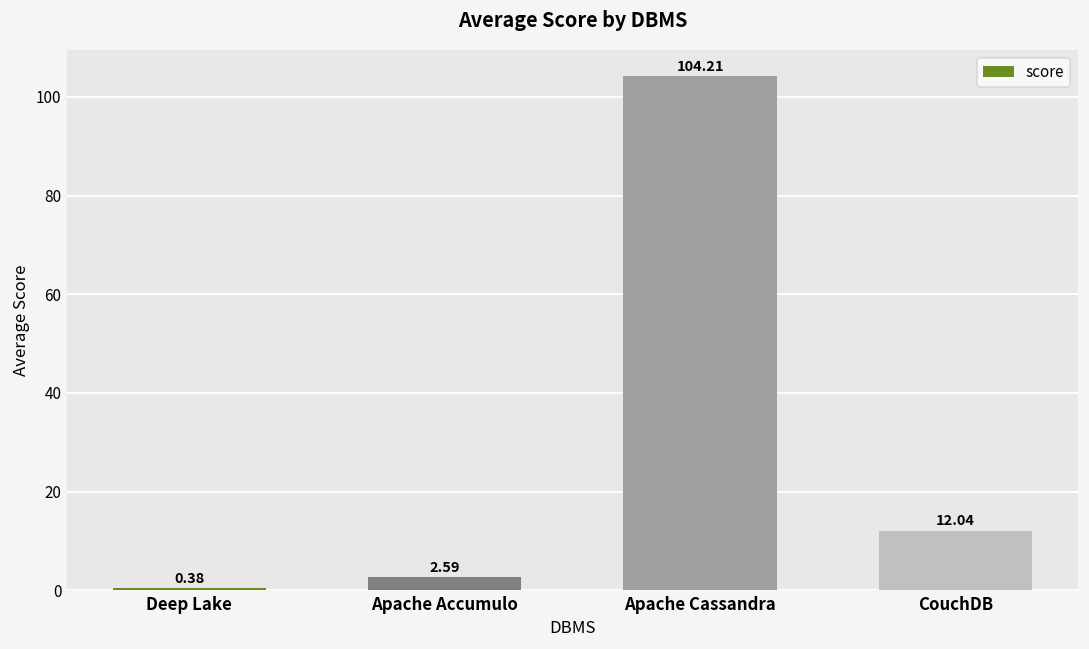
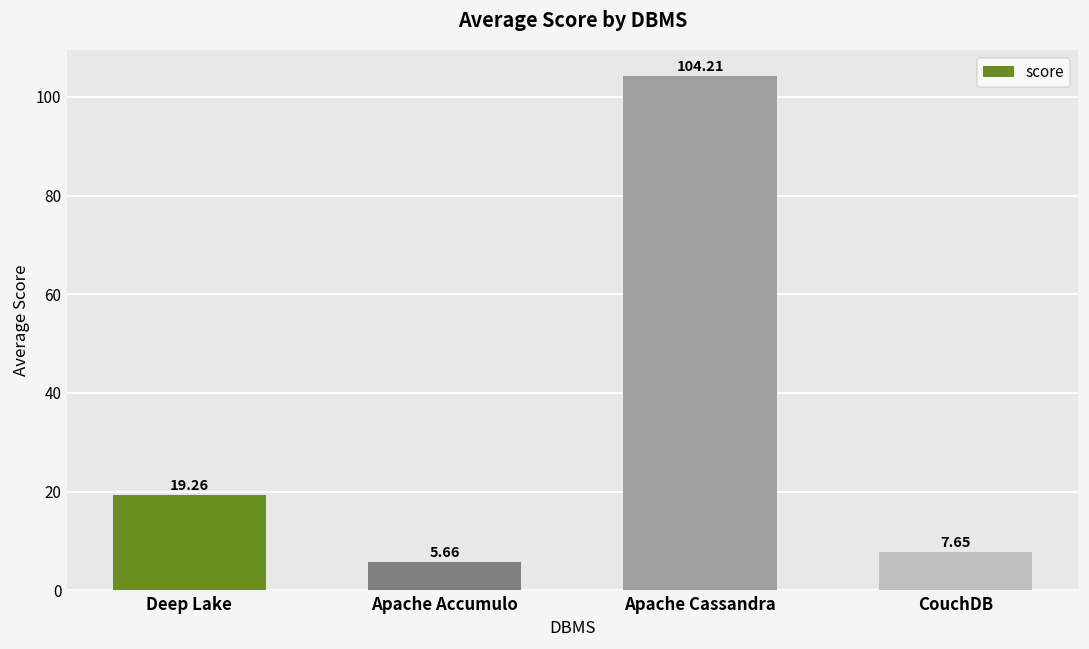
  {
-   "Deep Lake": 0.38,
-   "Apache Accumulo": 2.59,
+   "Deep Lake": 19.26,
+   "Apache Accumulo": 5.66,
    "Apache Cassandra": 104.21,
-   "CouchDB": 12.04
+   "CouchDB": 7.65
  }
